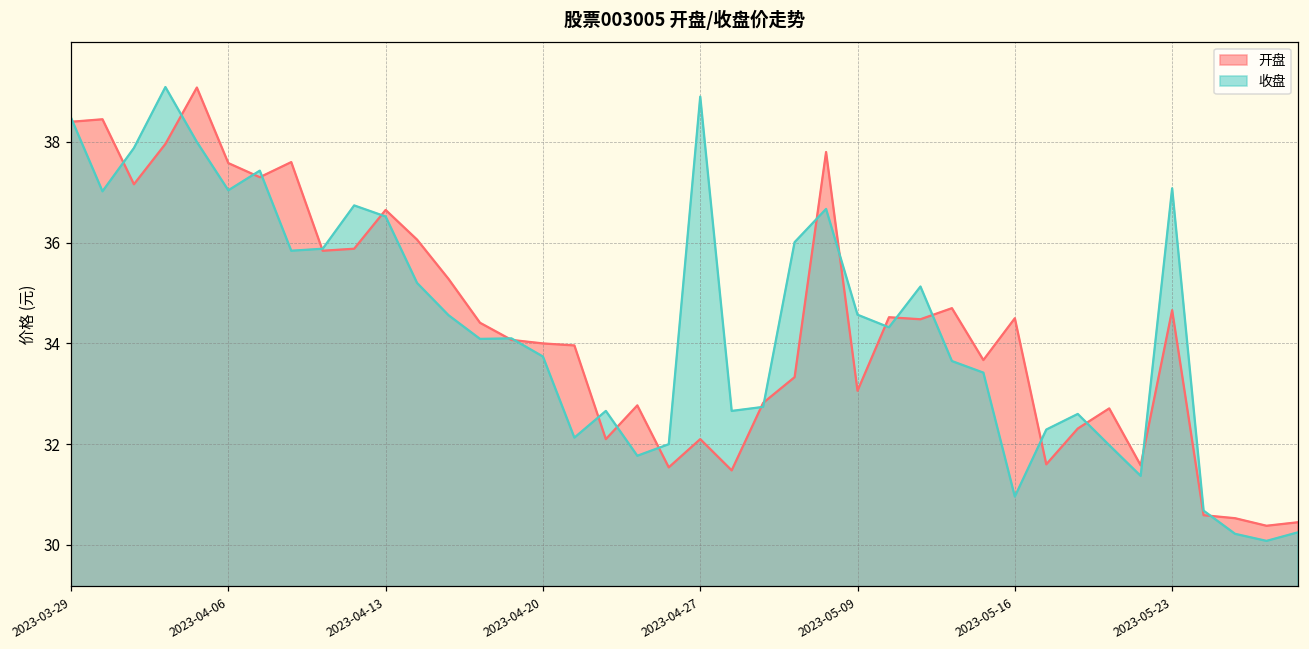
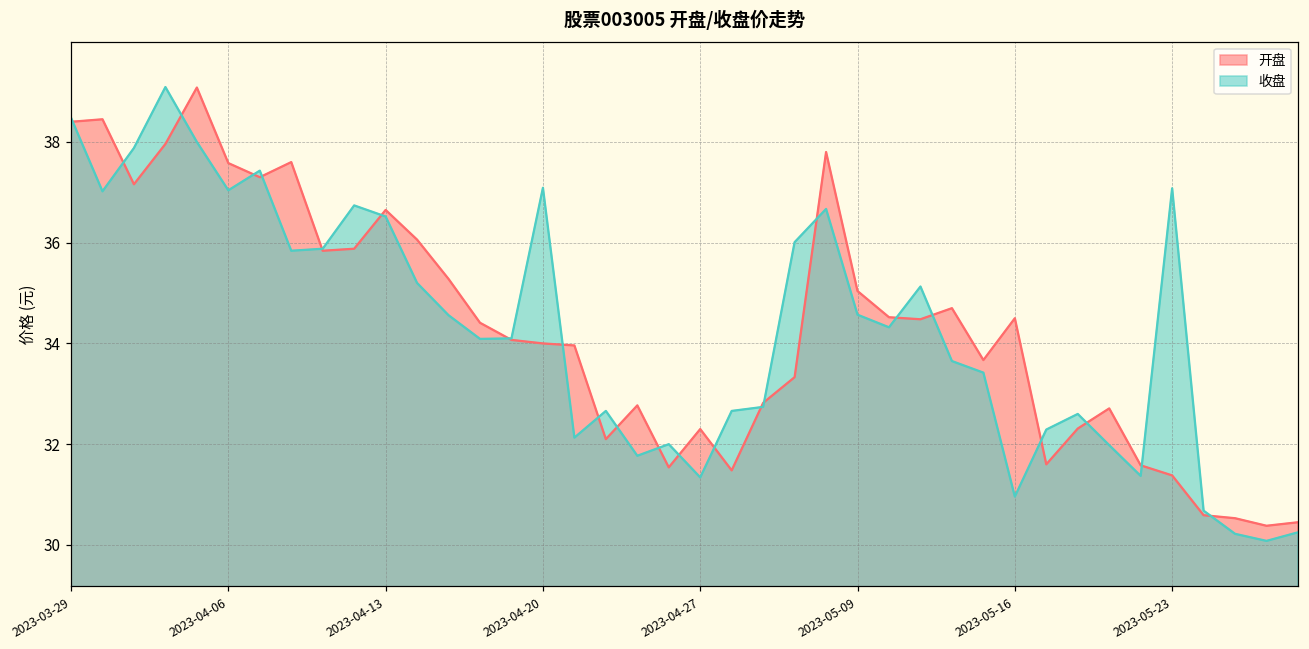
  {
    "开盘": {
      "2023-03-29": 38.4,
      "2023-04-06": 37.6,
      "2023-04-13": 36.7,
      "2023-04-20": 34.0,
-     "2023-04-27": 32.1,
-     "2023-05-09": 33.1,
+     "2023-04-27": 32.3,
+     "2023-05-09": 35.0,
      "2023-05-16": 34.5,
-     "2023-05-23": 34.7
+     "2023-05-23": 31.4
    },
    "收盘": {
      "2023-03-29": 38.5,
      "2023-04-06": 37.0,
      "2023-04-13": 36.5,
-     "2023-04-20": 33.7,
-     "2023-04-27": 38.9,
+     "2023-04-20": 37.1,
+     "2023-04-27": 31.3,
      "2023-05-09": 34.6,
      "2023-05-16": 31.0,
      "2023-05-23": 37.1
    }
  }
